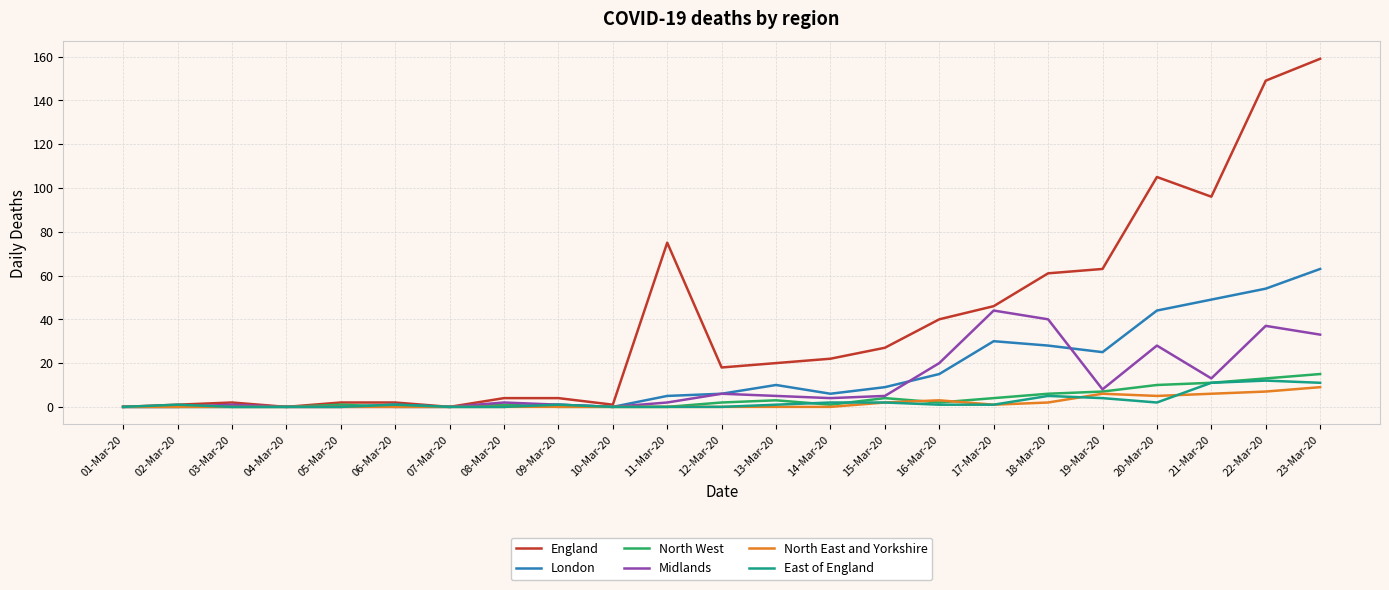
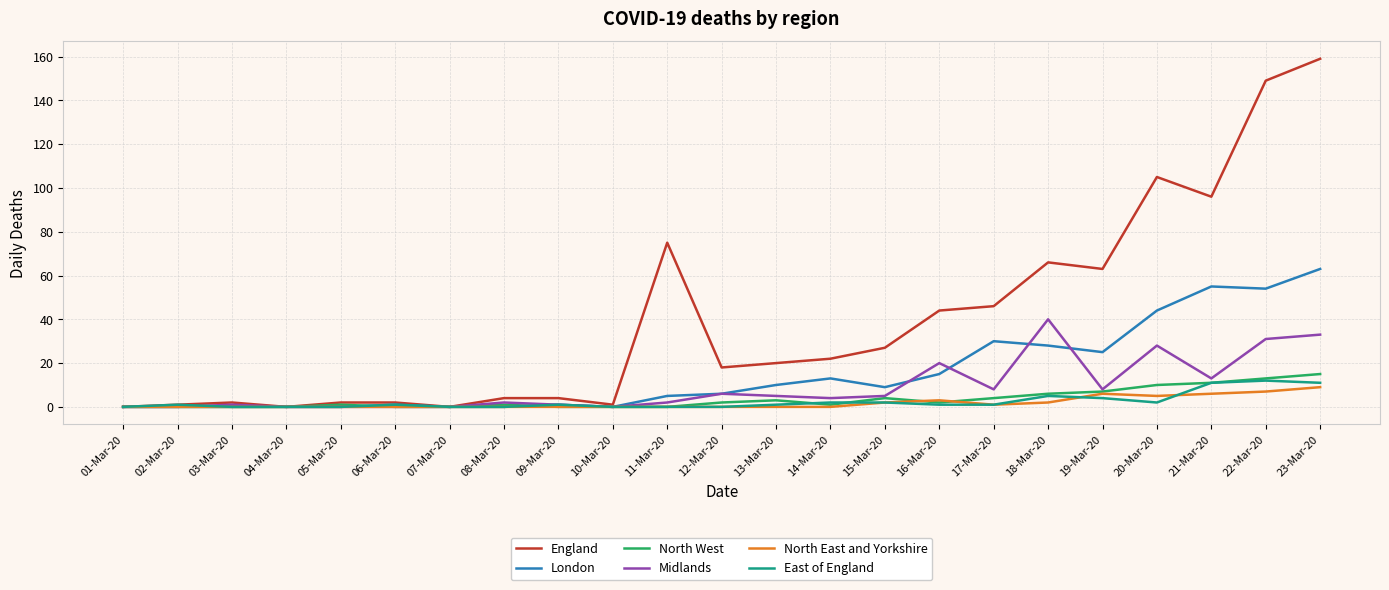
  {
    "England": {
      "08-Mar-20": 4,
      "09-Mar-20": 4,
      "11-Mar-20": 75,
      "12-Mar-20": 18,
      "13-Mar-20": 20,
      "14-Mar-20": 22,
      "15-Mar-20": 27,
-     "16-Mar-20": 40,
+     "16-Mar-20": 44,
      "17-Mar-20": 46,
-     "18-Mar-20": 61,
+     "18-Mar-20": 66,
      "19-Mar-20": 63,
      "20-Mar-20": 105,
      "21-Mar-20": 96,
      "22-Mar-20": 149,
      "23-Mar-20": 159
    },
    "London": {
      "11-Mar-20": 5,
      "13-Mar-20": 10,
-     "14-Mar-20": 6,
+     "14-Mar-20": 13,
      "15-Mar-20": 9,
      "16-Mar-20": 15,
      "17-Mar-20": 30,
      "18-Mar-20": 28,
      "19-Mar-20": 25,
      "20-Mar-20": 44,
-     "21-Mar-20": 49,
+     "21-Mar-20": 55,
      "22-Mar-20": 54,
      "23-Mar-20": 63
    },
    "Midlands": {
      "11-Mar-20": 2,
      "13-Mar-20": 5,
      "14-Mar-20": 4,
      "16-Mar-20": 20,
-     "17-Mar-20": 44,
+     "17-Mar-20": 8,
      "18-Mar-20": 40,
      "20-Mar-20": 28,
      "21-Mar-20": 13,
-     "22-Mar-20": 37,
+     "22-Mar-20": 31,
      "23-Mar-20": 33
    },
    "North East and Yorkshire": {
      "18-Mar-20": 2,
      "20-Mar-20": 5,
      "21-Mar-20": 6,
      "22-Mar-20": 7,
      "23-Mar-20": 9
    }
  }
